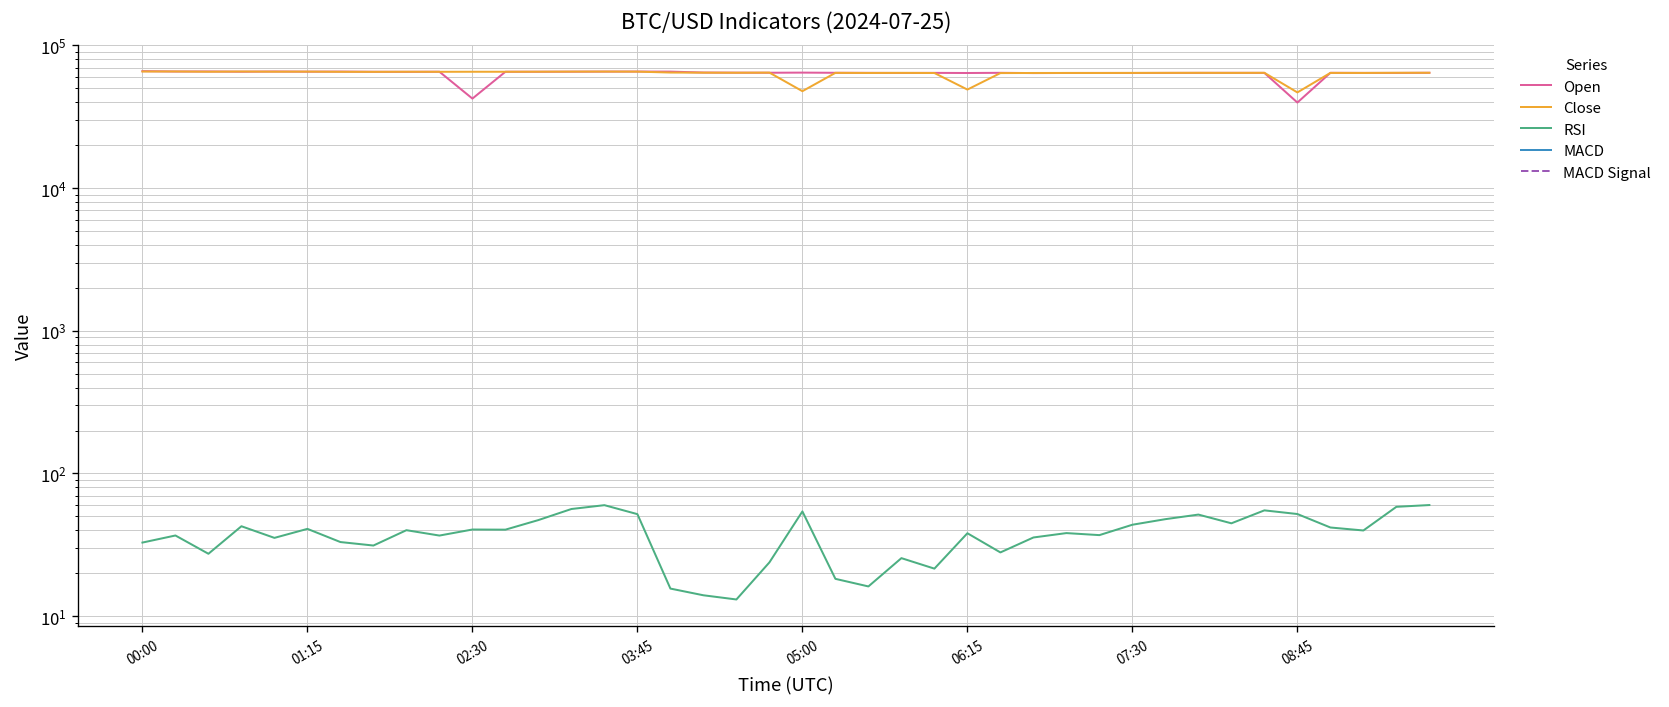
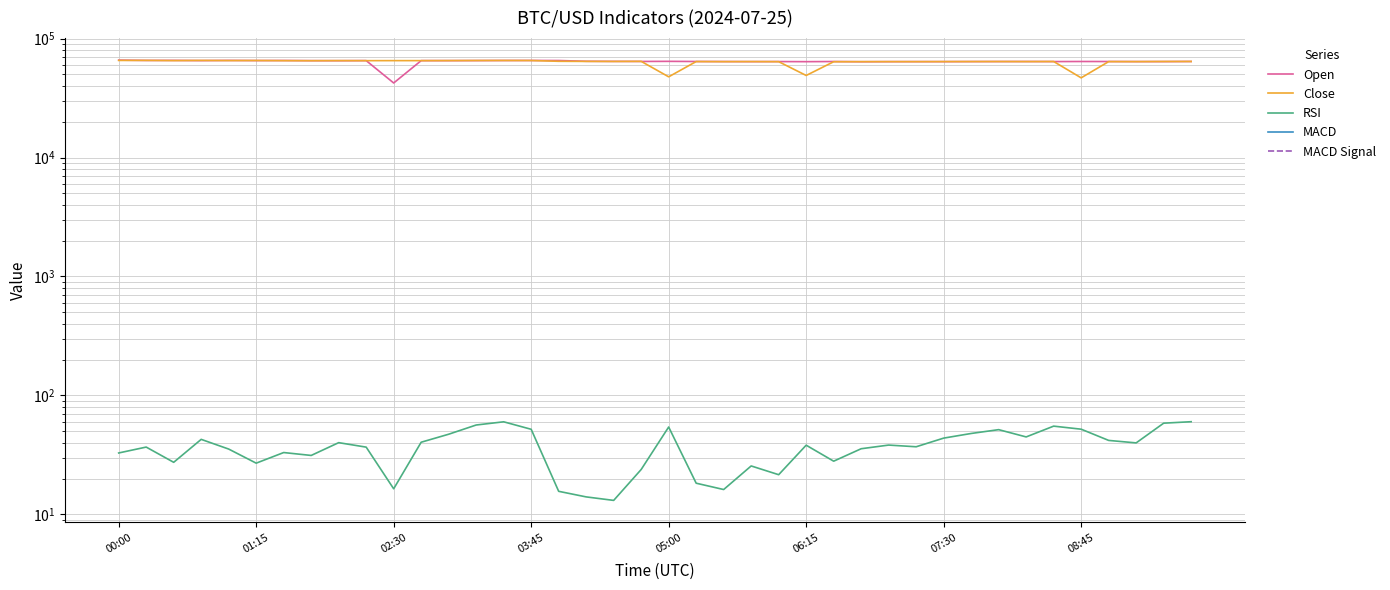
  {
    "Open": {
      "02:30": 42000,
      "05:00": 60000,
      "06:15": 60000,
-     "08:45": 40000
+     "08:45": 60000
    },
    "Close": {
      "02:30": 70000,
      "05:00": 48000,
      "06:15": 49000,
      "08:45": 47000
    },
    "RSI": {
      "00:00": 33,
-     "01:15": 41,
-     "02:30": 40,
+     "01:15": 27,
+     "02:30": 16,
      "03:45": 50,
      "05:00": 50,
      "06:15": 38,
      "07:30": 44,
      "08:45": 50
    }
  }
